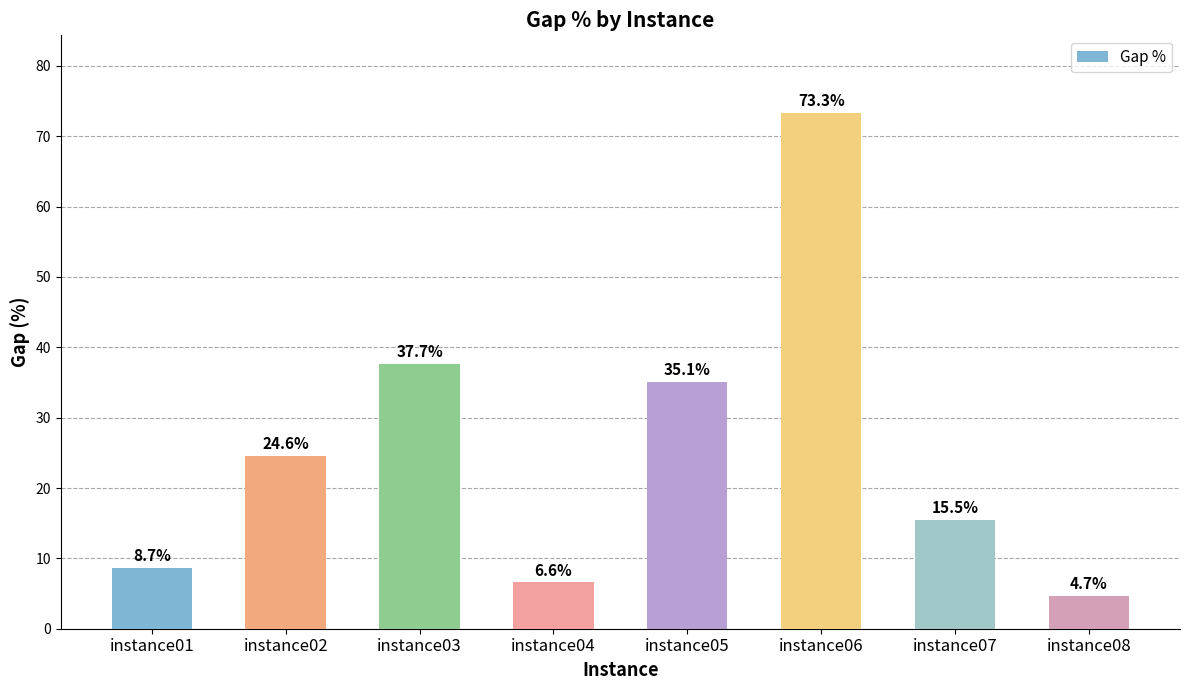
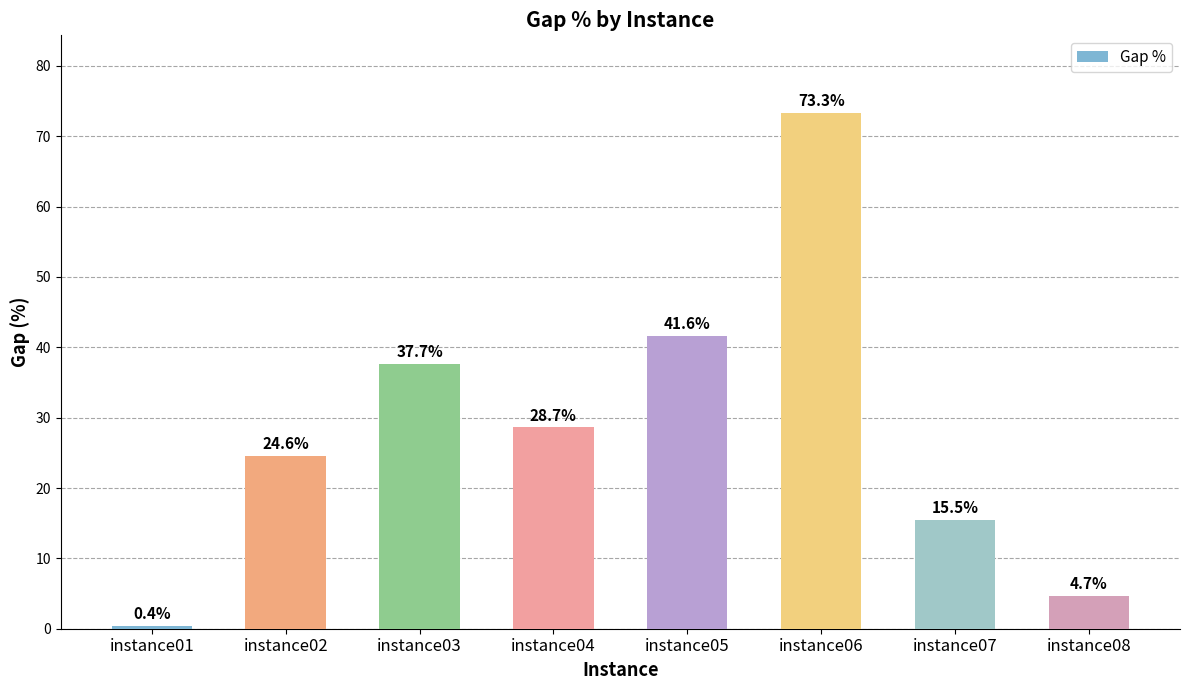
  {
-   "instance01": "8.7%",
+   "instance01": "0.4%",
    "instance02": "24.6%",
    "instance03": "37.7%",
-   "instance04": "6.6%",
-   "instance05": "35.1%",
+   "instance04": "28.7%",
+   "instance05": "41.6%",
    "instance06": "73.3%",
    "instance07": "15.5%",
    "instance08": "4.7%"
  }
